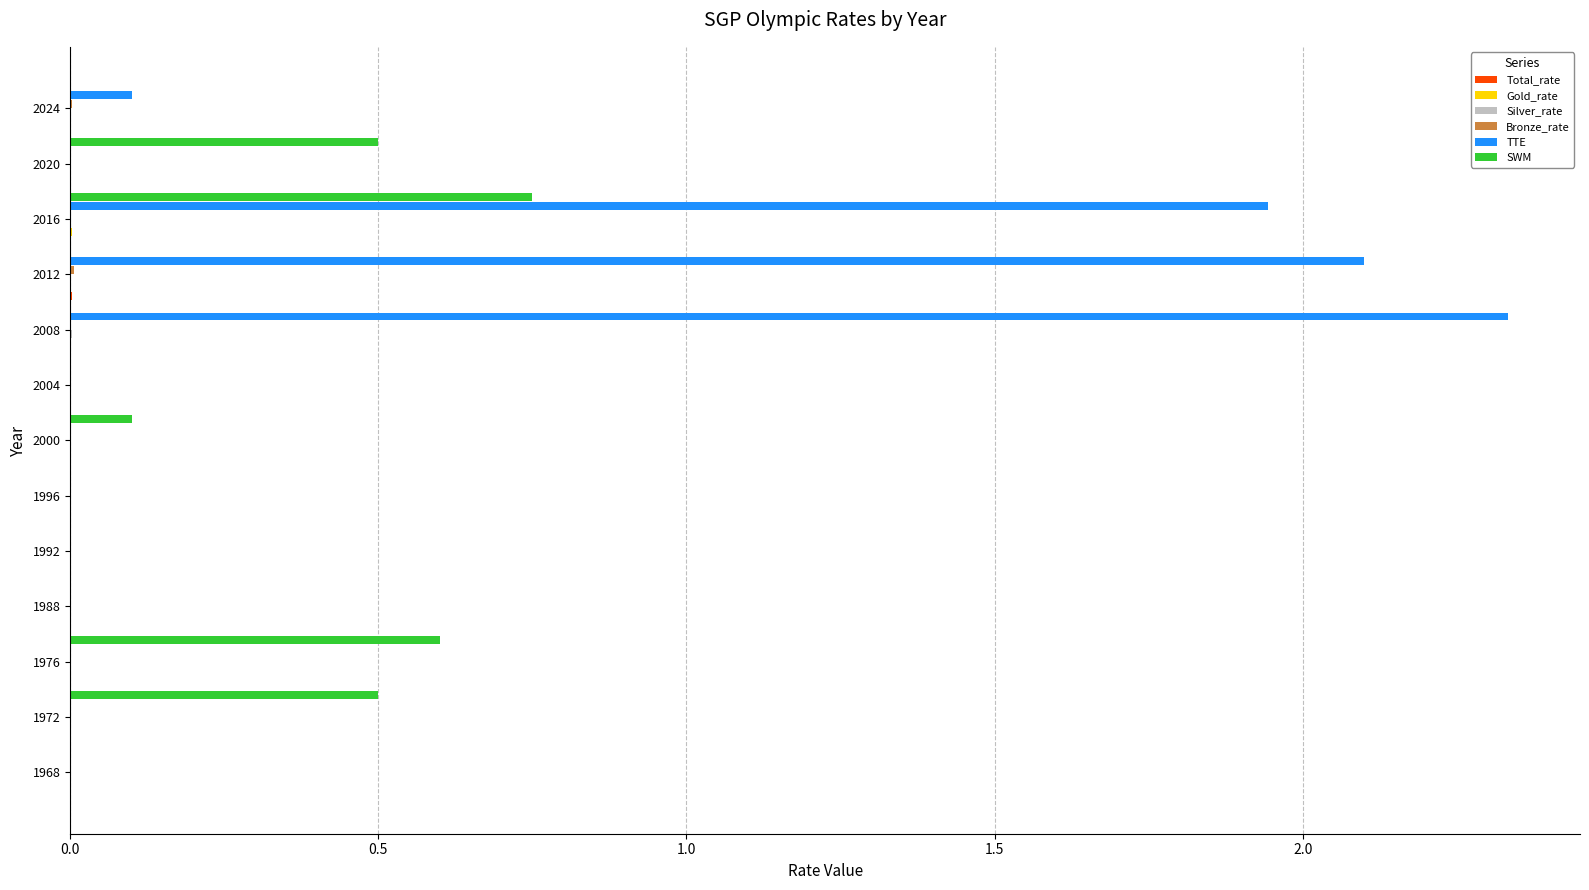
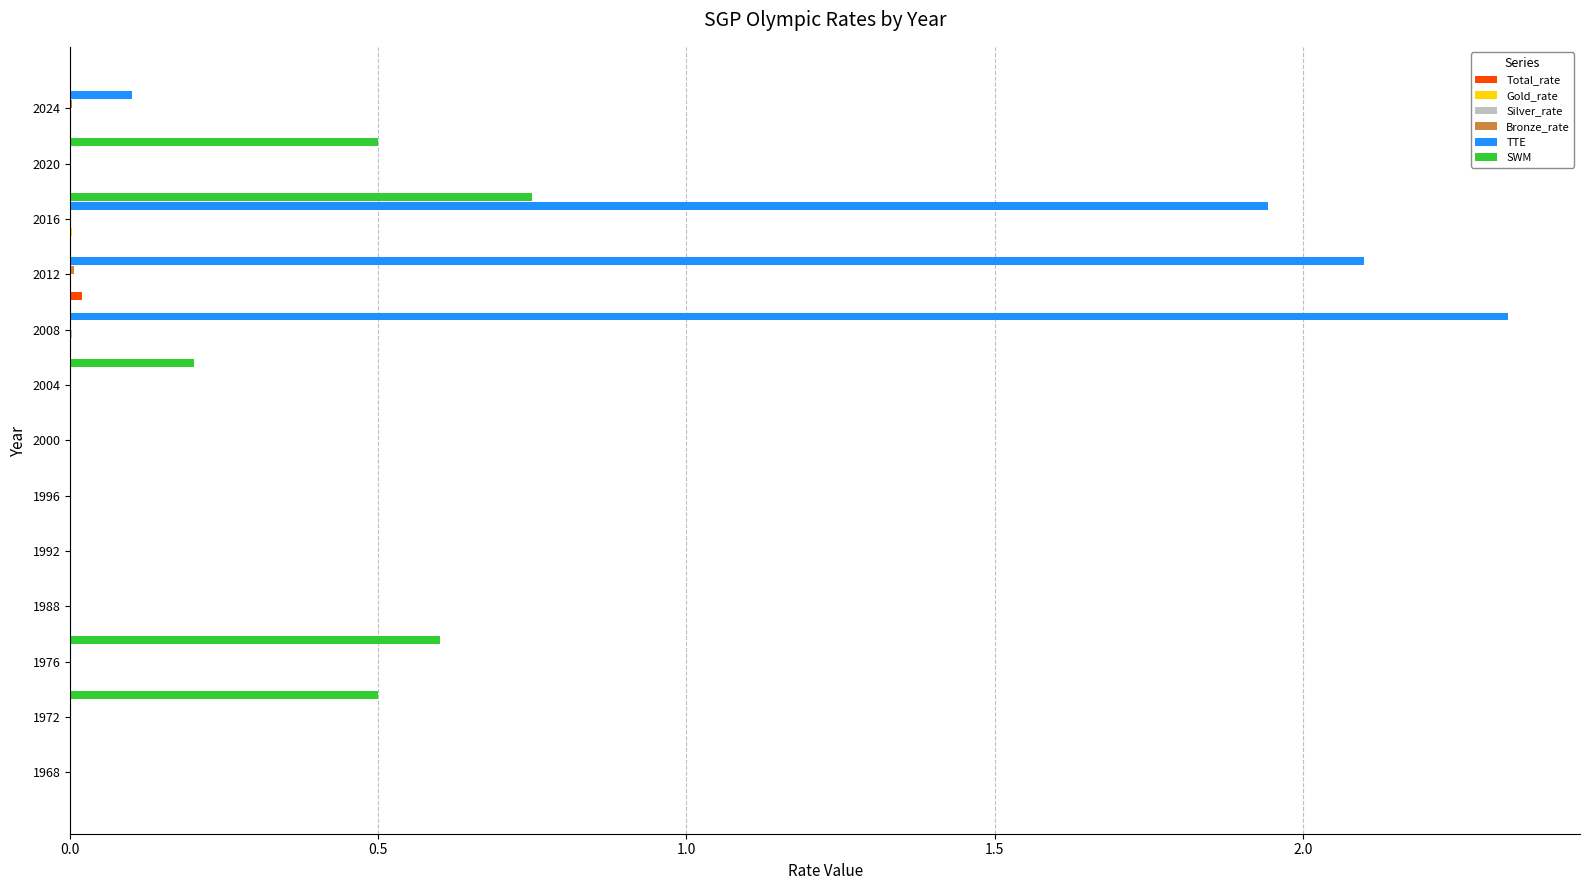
  {
    "Total_rate": {
      "2020": 0.00,
-     "2012": 0.00,
+     "2012": 0.02,
      "2004": 0.00,
      "2000": 0.00,
      "1996": 0.00,
      "1992": 0.00,
      "1988": 0.00,
      "1976": 0.00,
      "1972": 0.00,
      "1968": 0.00
    },
    "Gold_rate": {
      "2024": 0.00,
      "2020": 0.00,
      "2012": 0.00,
      "2008": 0.00,
      "2004": 0.00,
      "2000": 0.00,
      "1996": 0.00,
      "1992": 0.00,
      "1988": 0.00,
      "1976": 0.00,
      "1972": 0.00,
      "1968": 0.00
    },
    "Silver_rate": {
      "2024": 0.00,
      "2020": 0.00,
      "2016": 0.00,
      "2012": 0.00,
      "2004": 0.00,
      "2000": 0.00,
      "1996": 0.00,
      "1992": 0.00,
      "1988": 0.00,
      "1976": 0.00,
      "1972": 0.00,
      "1968": 0.00
    },
    "Bronze_rate": {
      "2020": 0.00,
      "2016": 0.00,
      "2012": 0.01,
      "2008": 0.00,
      "2004": 0.00,
      "2000": 0.00,
      "1996": 0.00,
      "1992": 0.00,
      "1988": 0.00,
      "1976": 0.00,
      "1972": 0.00,
      "1968": 0.00
    },
    "TTE": {
      "2024": 0.10,
      "2020": 0.00,
      "2016": 1.94,
      "2012": 2.10,
      "2008": 2.33,
      "2004": 0.00,
      "2000": 0.00,
      "1996": 0.00,
      "1992": 0.00,
      "1988": 0.00,
      "1976": 0.00,
      "1972": 0.00,
      "1968": 0.00
    },
    "SWM": {
      "2024": 0.0,
      "2020": 0.5,
      "2016": 0.75,
      "2012": 0.0,
      "2008": 0.0,
-     "2004": 0.0,
-     "2000": 0.1,
+     "2004": 0.2,
+     "2000": 0.0,
      "1996": 0.0,
      "1992": 0.0,
      "1988": 0.0,
      "1976": 0.6,
      "1972": 0.5,
      "1968": 0.0
    }
  }
